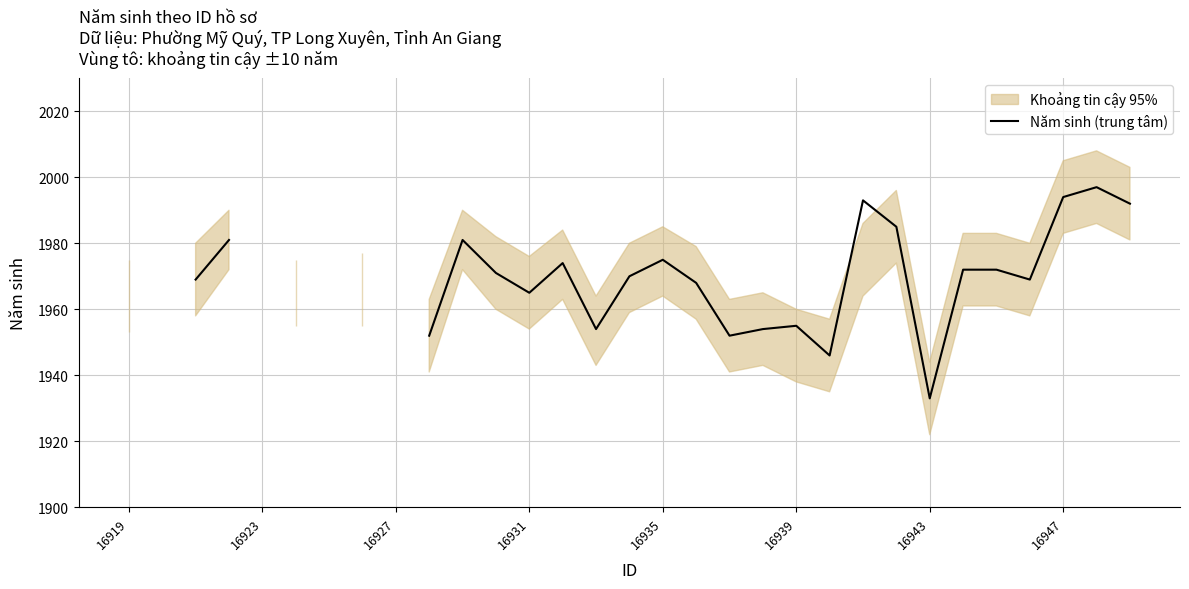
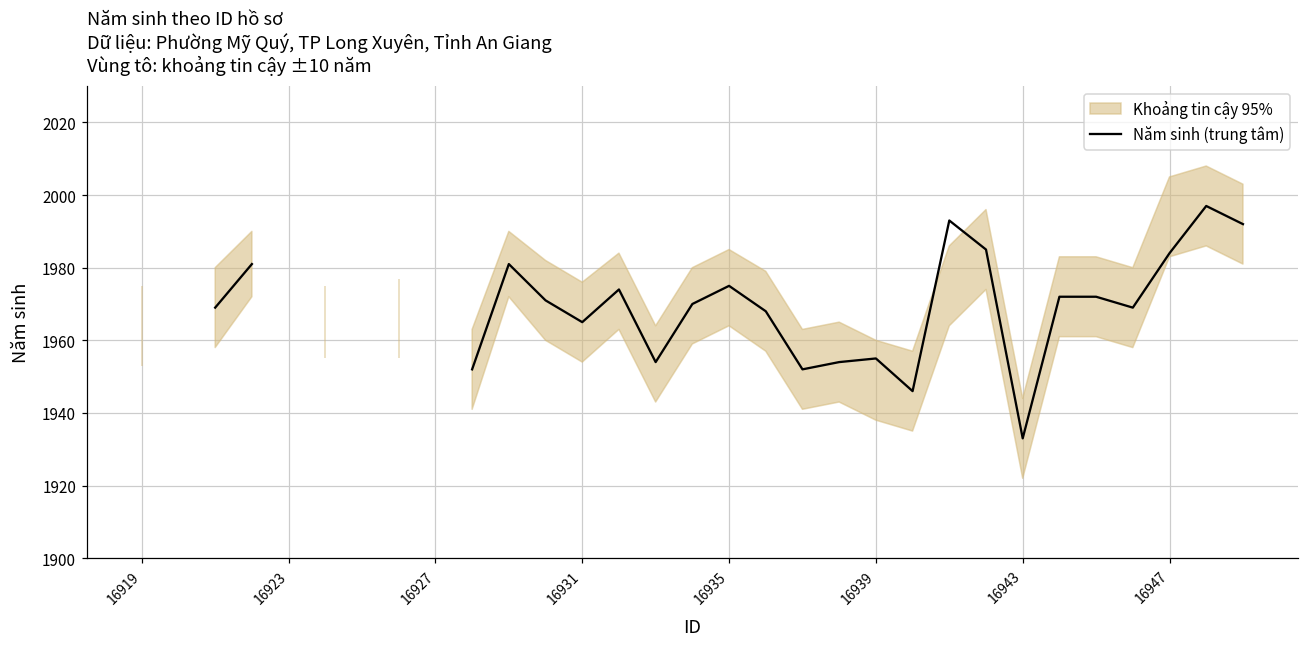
  {
    "16919": 1964,
    "16931": 1965,
    "16935": 1975,
    "16939": 1955,
    "16943": 1933,
-   "16947": 1994
+   "16947": 1984
  }
